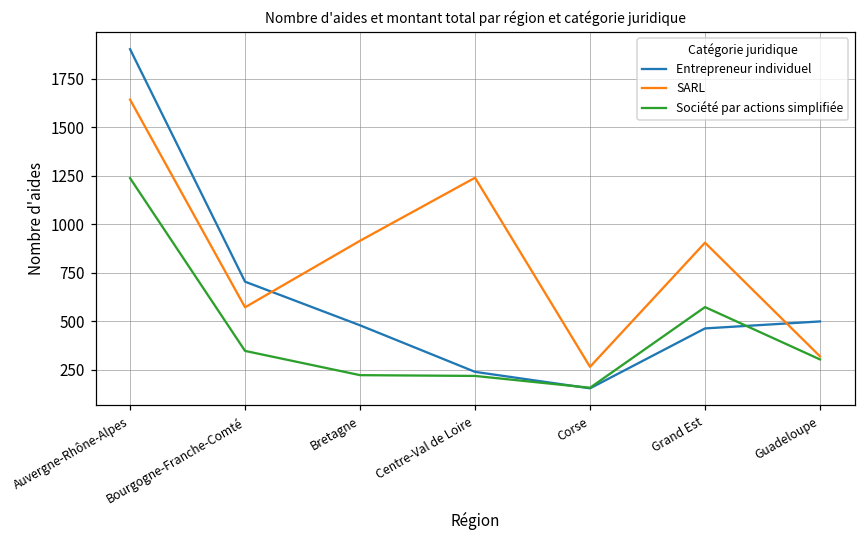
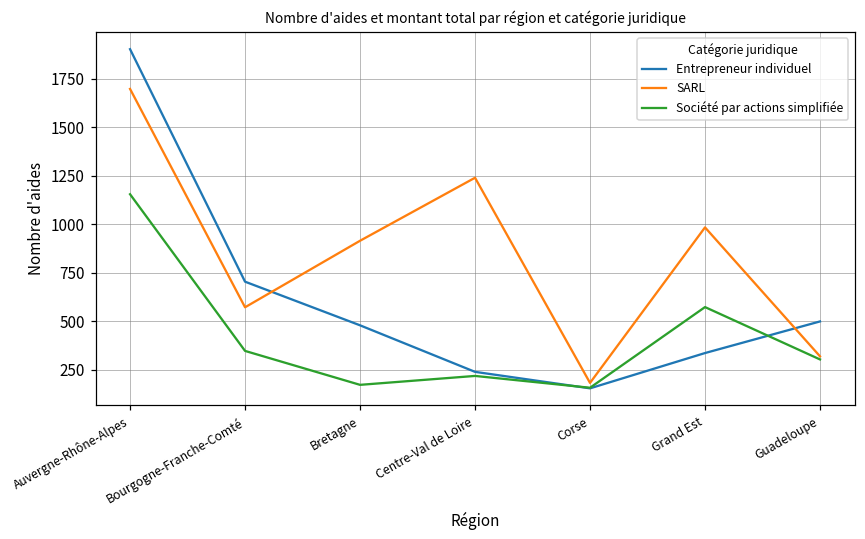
  {
    "Entrepreneur individuel": {
      "Auvergne-Rhône-Alpes": 1900,
      "Bourgogne-Franche-Comté": 700,
      "Bretagne": 480,
      "Centre-Val de Loire": 240,
-     "Grand Est": 460,
+     "Grand Est": 340,
      "Guadeloupe": 500
    },
    "SARL": {
-     "Auvergne-Rhône-Alpes": 1640,
+     "Auvergne-Rhône-Alpes": 1700,
      "Bourgogne-Franche-Comté": 570,
      "Bretagne": 920,
      "Centre-Val de Loire": 1240,
-     "Corse": 270,
-     "Grand Est": 910,
+     "Corse": 180,
+     "Grand Est": 980,
      "Guadeloupe": 320
    },
    "Société par actions simplifiée": {
-     "Auvergne-Rhône-Alpes": 1240,
+     "Auvergne-Rhône-Alpes": 1160,
      "Bourgogne-Franche-Comté": 350,
-     "Bretagne": 220,
+     "Bretagne": 170,
      "Centre-Val de Loire": 220,
      "Grand Est": 570,
      "Guadeloupe": 300
    }
  }
